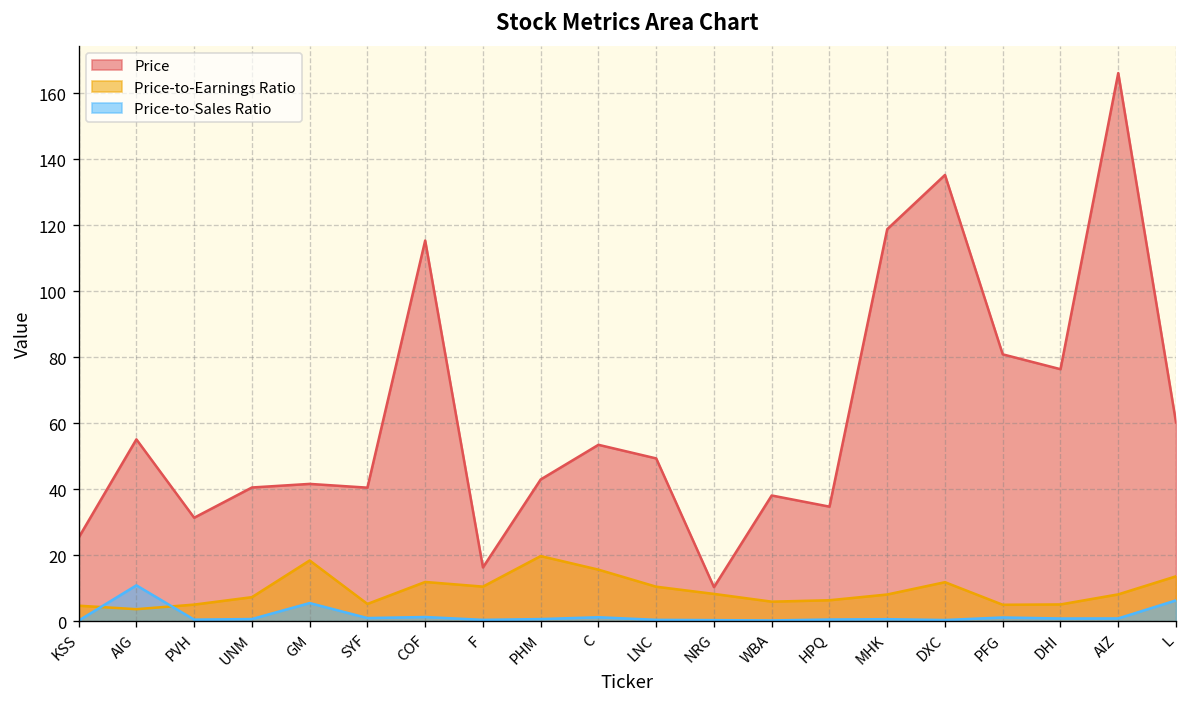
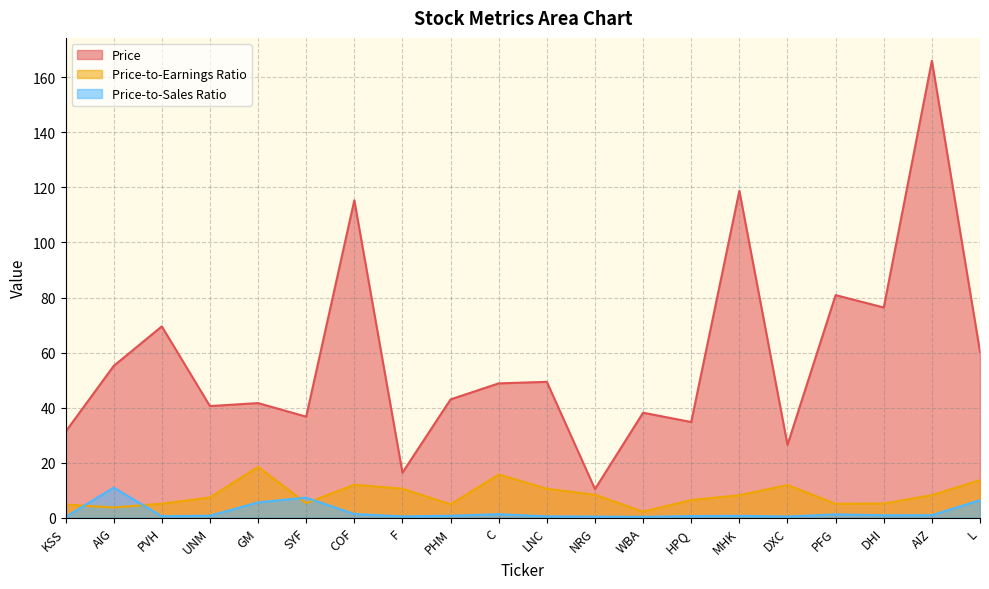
  {
    "Price": {
-     "KSS": 25,
+     "KSS": 31,
      "AIG": 55,
-     "PVH": 31,
+     "PVH": 70,
      "UNM": 41,
      "GM": 42,
-     "SYF": 40,
+     "SYF": 37,
      "COF": 115,
      "F": 16,
      "PHM": 43,
-     "C": 53,
+     "C": 49,
      "LNC": 49,
      "NRG": 10,
      "WBA": 38,
      "HPQ": 35,
      "MHK": 119,
-     "DXC": 135,
+     "DXC": 26,
      "PFG": 81,
      "DHI": 76,
      "AIZ": 166,
      "L": 60
    },
    "Price-to-Earnings Ratio": {
      "KSS": 5,
      "AIG": 4,
      "PVH": 5,
      "UNM": 7,
      "GM": 18,
      "SYF": 5,
      "COF": 12,
      "F": 11,
-     "PHM": 20,
+     "PHM": 5,
      "C": 16,
      "LNC": 10,
      "NRG": 8,
-     "WBA": 6,
+     "WBA": 2,
      "HPQ": 6,
      "MHK": 8,
      "DXC": 12,
      "PFG": 5,
      "DHI": 5,
      "AIZ": 8,
      "L": 14
    },
    "Price-to-Sales Ratio": {
      "KSS": 0,
      "AIG": 11,
      "PVH": 0,
      "UNM": 1,
      "GM": 6,
-     "SYF": 1,
+     "SYF": 7,
      "COF": 1,
      "F": 0,
      "PHM": 1,
      "C": 1,
      "LNC": 0,
      "NRG": 0,
      "WBA": 0,
      "HPQ": 1,
      "MHK": 1,
      "DXC": 0,
      "PFG": 1,
      "DHI": 1,
      "AIZ": 1,
      "L": 6
    }
  }
